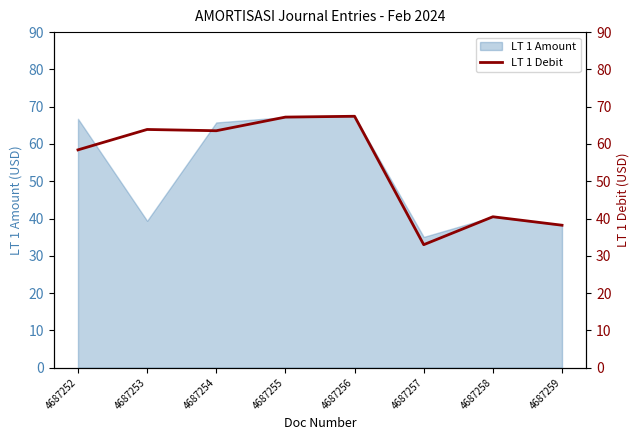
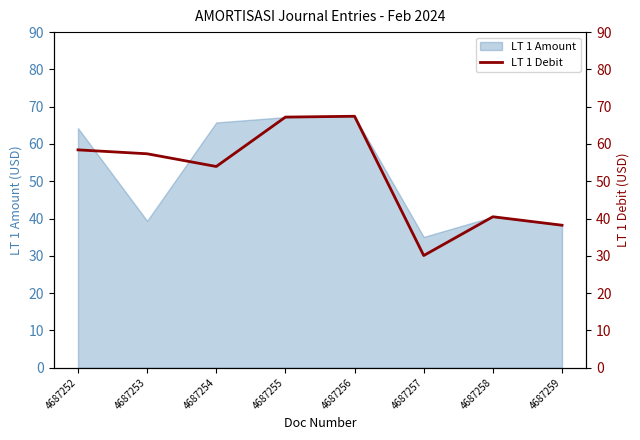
  {
    "LT 1 Amount": {
-     "4687252": 67,
+     "4687252": 64,
      "4687253": 39,
      "4687254": 66,
      "4687255": 67,
      "4687256": 67,
      "4687257": 35,
      "4687258": 40,
      "4687259": 38
    },
    "LT 1 Debit": {
      "4687252": 58,
-     "4687253": 64,
-     "4687254": 64,
+     "4687253": 57,
+     "4687254": 54,
      "4687255": 67,
      "4687256": 67,
-     "4687257": 33,
+     "4687257": 30,
      "4687258": 40,
      "4687259": 38
    }
  }
